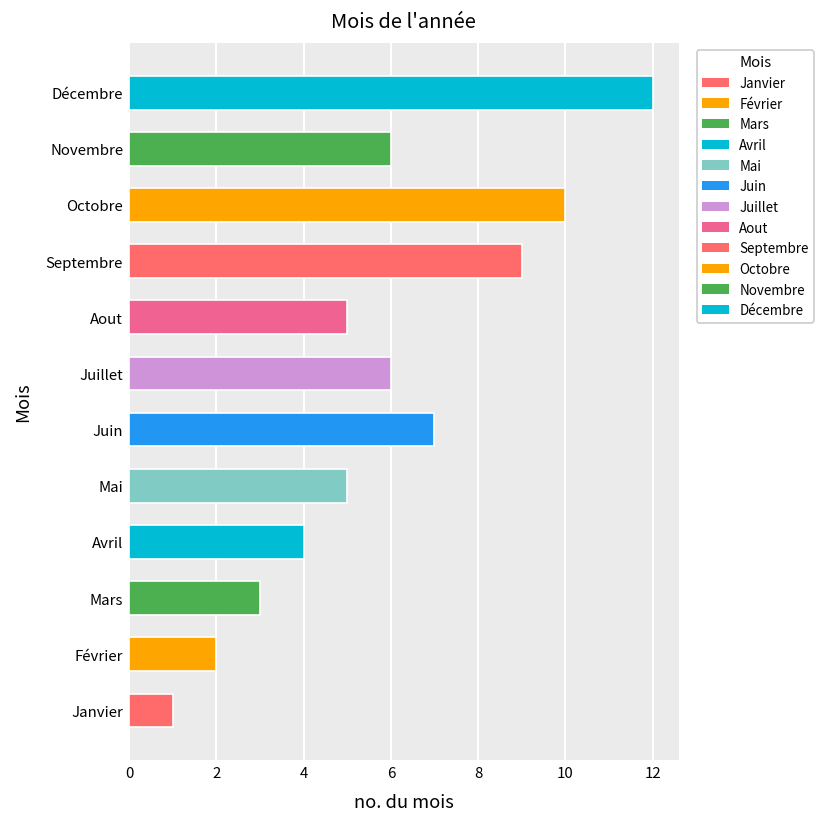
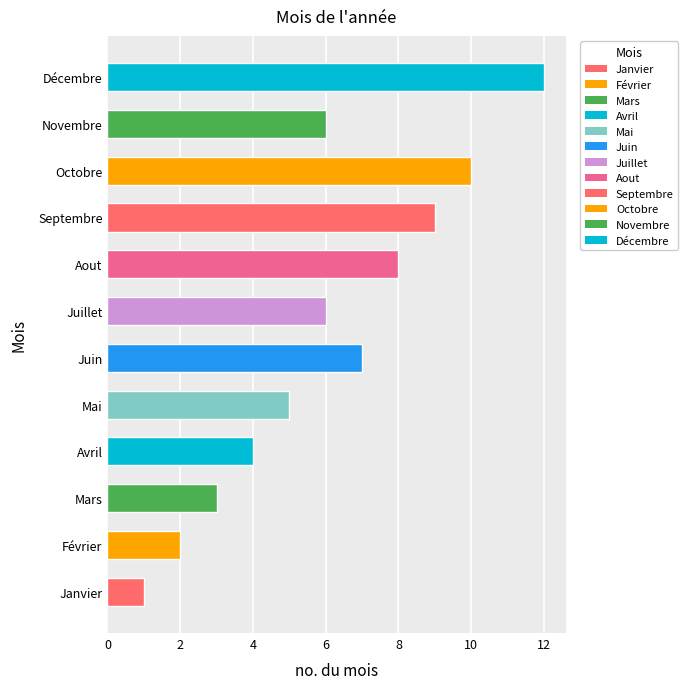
  {
    "Décembre": 12,
    "Novembre": 6,
    "Octobre": 10,
    "Septembre": 9,
-   "Aout": 5,
+   "Aout": 8,
    "Juillet": 6,
    "Juin": 7,
    "Mai": 5,
    "Avril": 4,
    "Mars": 3,
    "Février": 2,
    "Janvier": 1
  }
